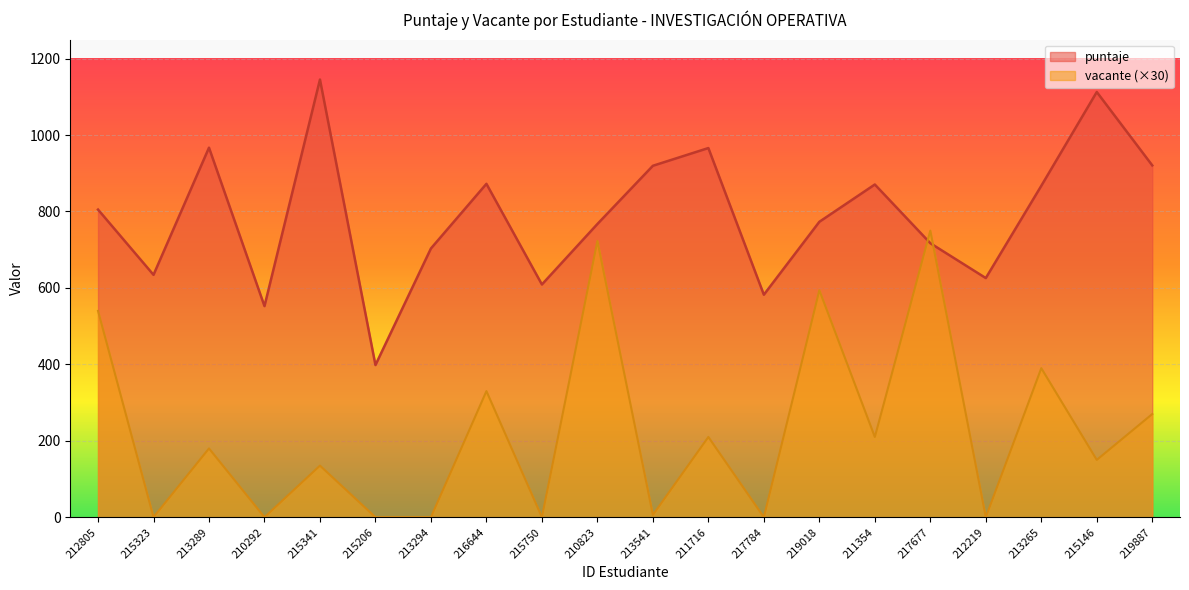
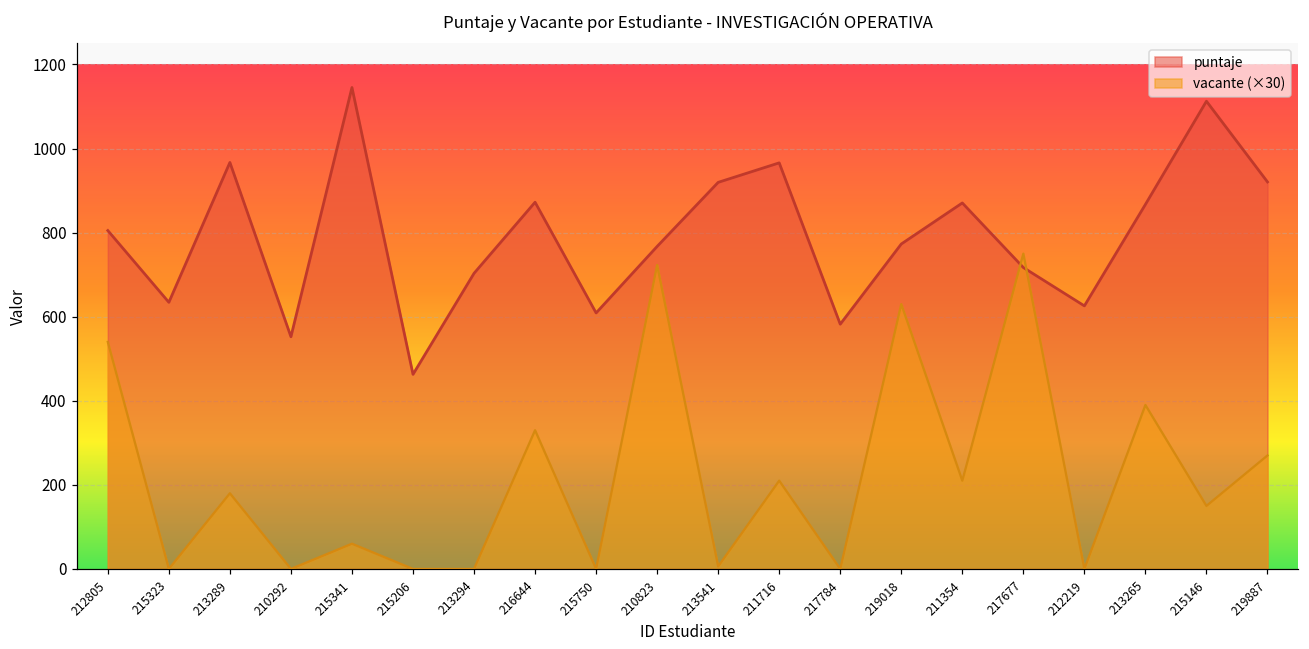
  {
    "puntaje": {
      "212805": 810,
      "215323": 630,
      "213289": 970,
      "210292": 550,
      "215341": 1150,
-     "215206": 400,
+     "215206": 460,
      "213294": 700,
      "216644": 870,
      "215750": 610,
      "210823": 770,
      "213541": 920,
      "211716": 970,
      "217784": 580,
      "219018": 770,
      "211354": 870,
      "217677": 720,
      "212219": 630,
      "213265": 870,
      "215146": 1110,
      "219887": 920
    },
    "vacante (×30)": {
      "212805": 540,
      "215323": 0,
      "213289": 180,
      "210292": 0,
-     "215341": 140,
+     "215341": 60,
      "215206": 0,
      "213294": 0,
      "216644": 330,
      "215750": 0,
      "210823": 720,
      "213541": 10,
      "211716": 210,
      "217784": 0,
-     "219018": 590,
+     "219018": 630,
      "211354": 210,
      "217677": 750,
      "212219": 0,
      "213265": 390,
      "215146": 150,
      "219887": 270
    }
  }
